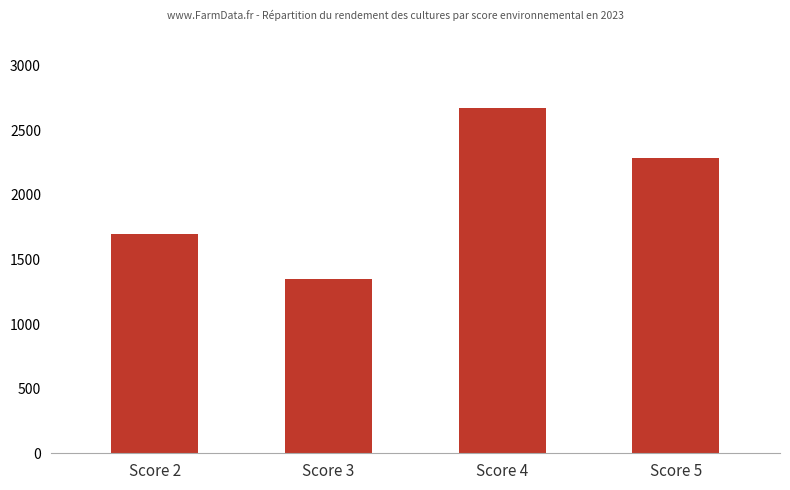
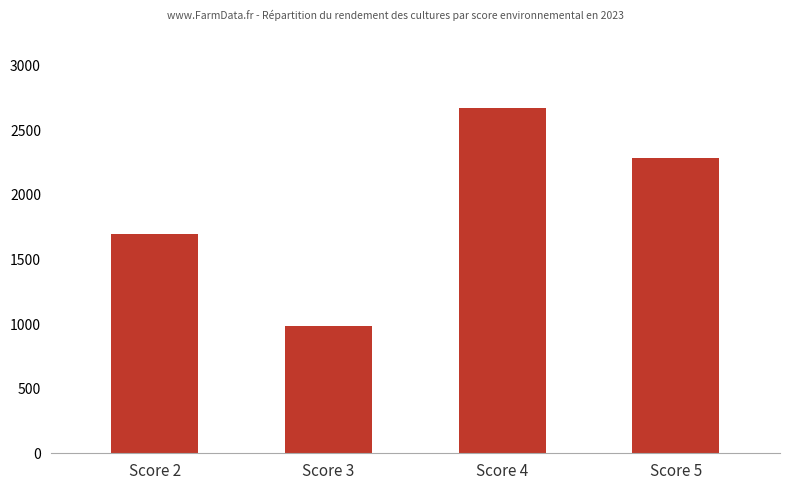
  {
    "Score 2": 1700,
-   "Score 3": 1350,
+   "Score 3": 980,
    "Score 4": 2680,
    "Score 5": 2290
  }
